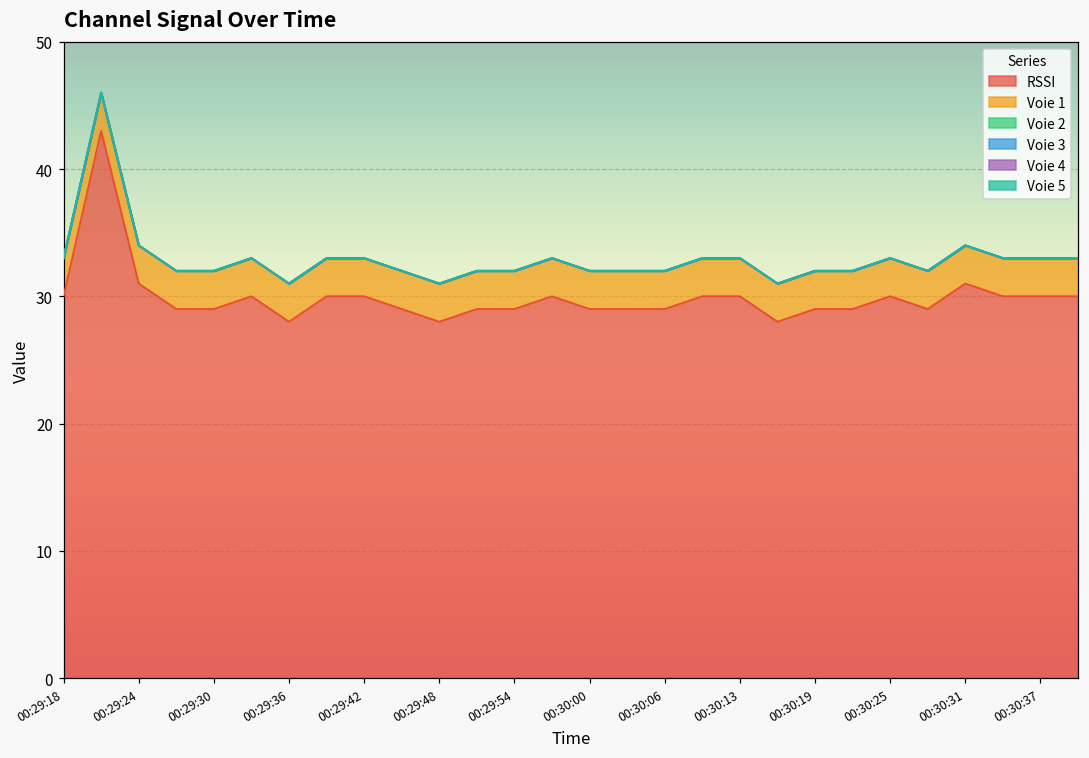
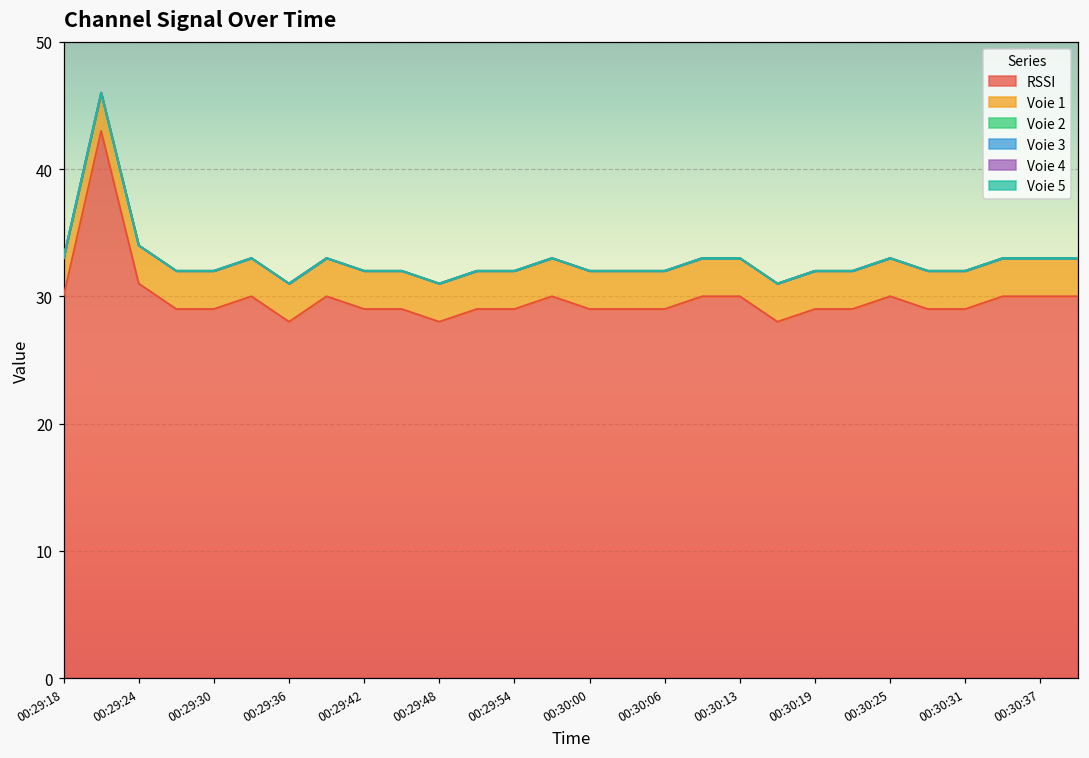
  {
    "RSSI": {
      "00:29:18": 30,
      "00:29:24": 31,
      "00:29:30": 29,
      "00:29:36": 28,
-     "00:29:42": 30,
+     "00:29:42": 29,
      "00:29:48": 28,
      "00:29:54": 29,
      "00:30:00": 29,
      "00:30:06": 29,
      "00:30:13": 30,
      "00:30:19": 29,
      "00:30:25": 30,
-     "00:30:31": 31,
+     "00:30:31": 29,
      "00:30:37": 30
    }
  }
